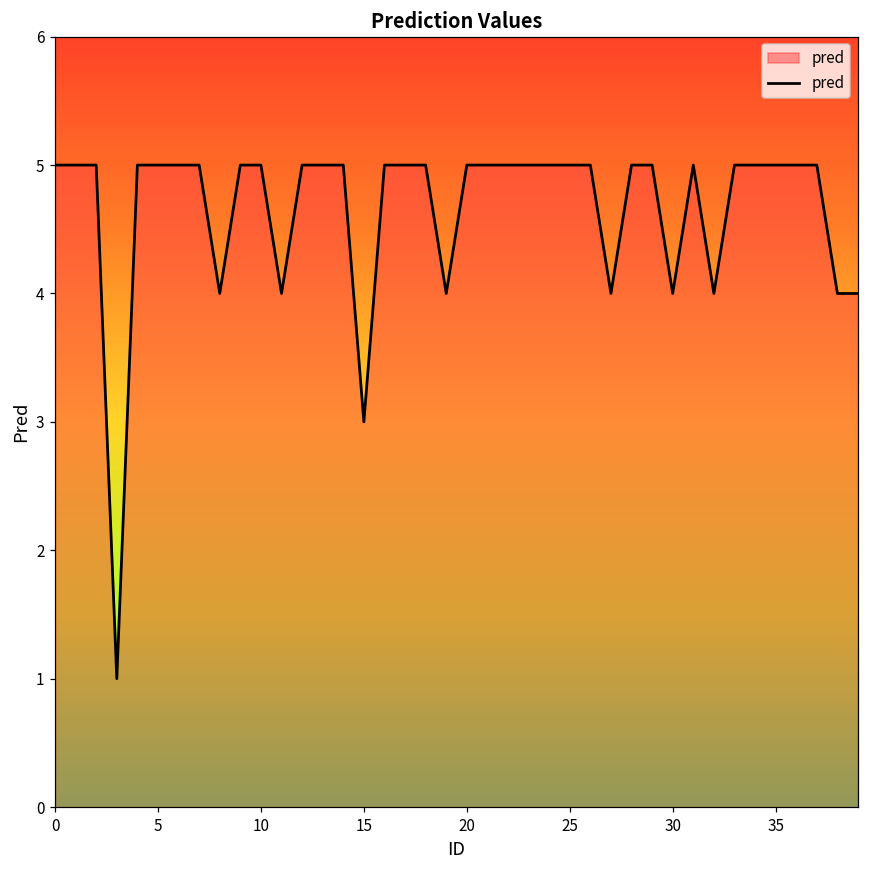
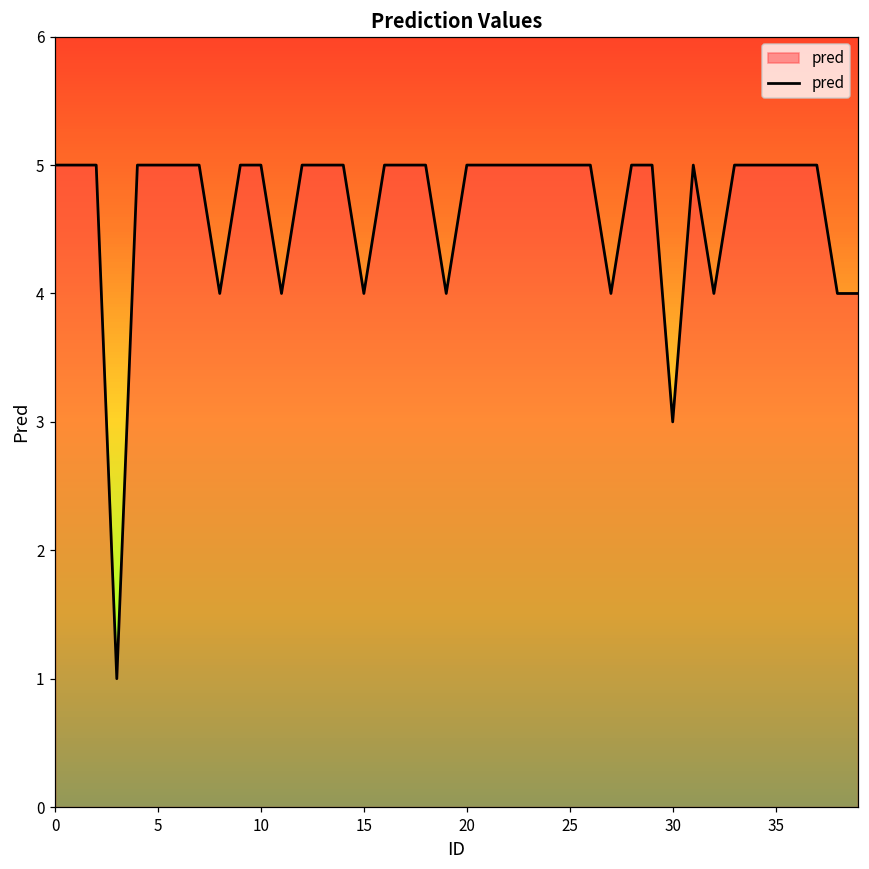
  {
    "0": 5,
    "5": 5,
    "10": 5,
-   "15": 3,
+   "15": 4,
    "20": 5,
    "25": 5,
-   "30": 4,
+   "30": 3,
    "35": 5
  }
